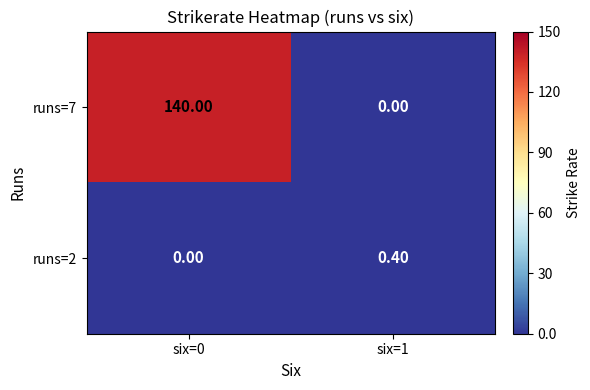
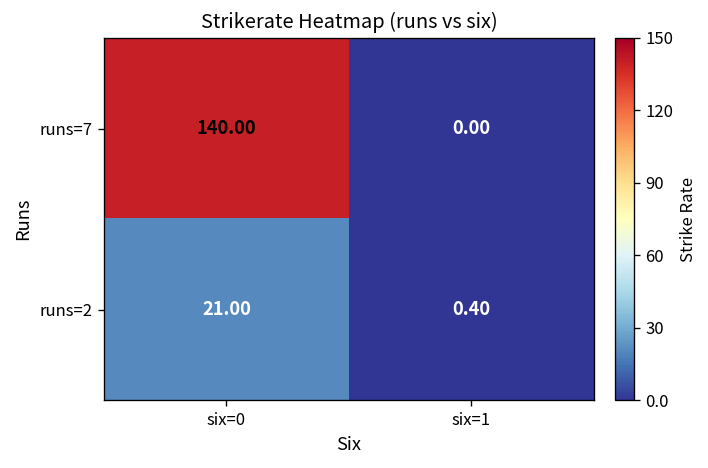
  {
    "runs=7": {
      "six=0": 140.00,
      "six=1": 0.00
    },
    "runs=2": {
-     "six=0": 0.00,
+     "six=0": 21.00,
      "six=1": 0.40
    }
  }
